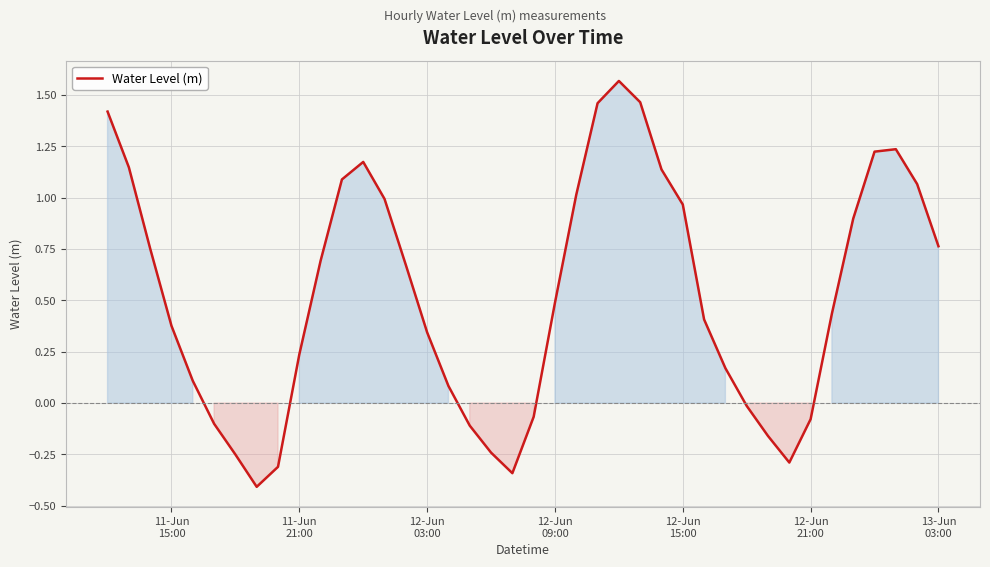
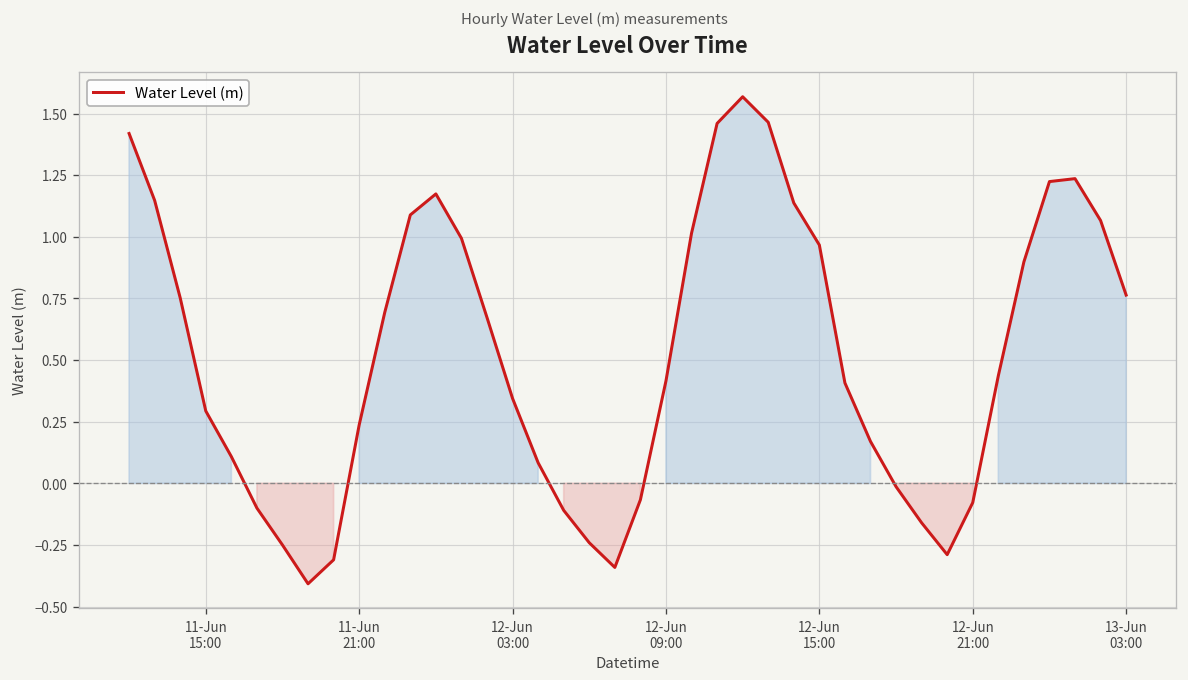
  {
-   "11-Jun 15:00": 0.38,
+   "11-Jun 15:00": 0.29,
    "11-Jun 21:00": 0.24,
    "12-Jun 03:00": 0.34,
-   "12-Jun 09:00": 0.49,
+   "12-Jun 09:00": 0.42,
    "12-Jun 15:00": 0.97,
    "12-Jun 21:00": -0.08,
    "13-Jun 03:00": 0.76
  }
